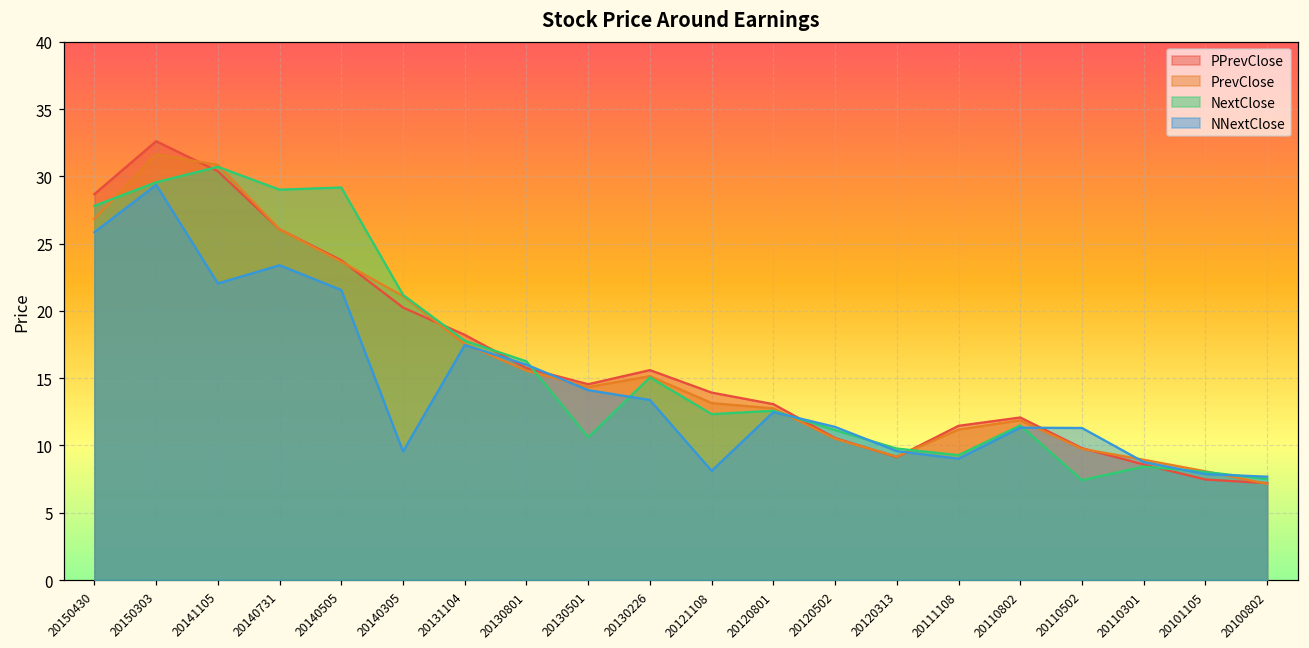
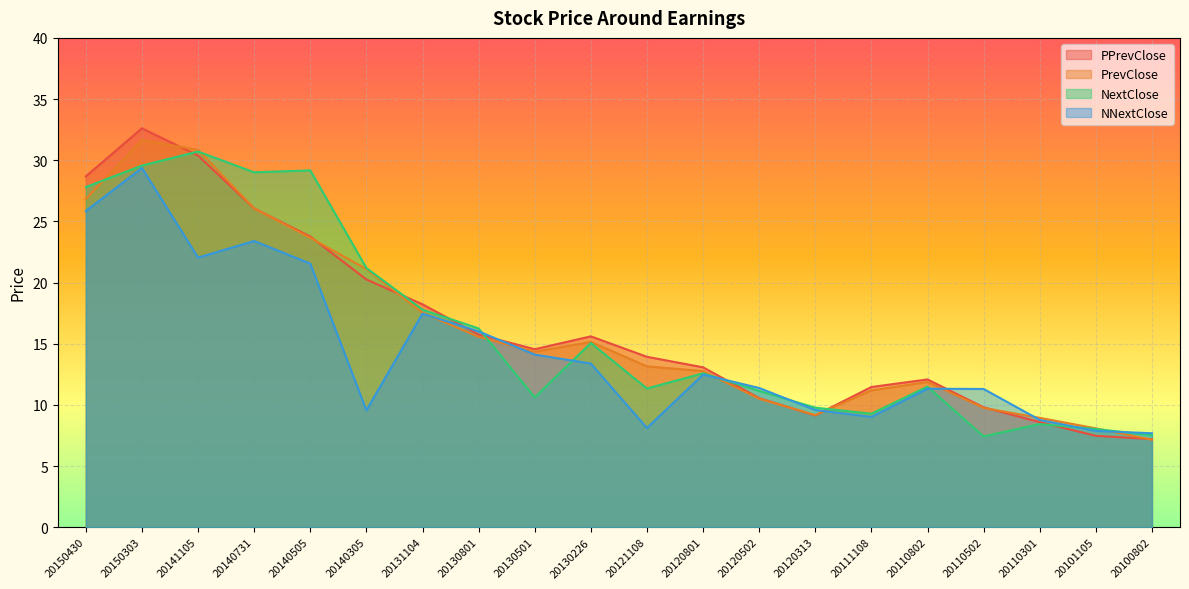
  {
    "NextClose": {
      "20150430": 27.8,
      "20140731": 29.0,
      "20140505": 29.2,
      "20131104": 17.8,
      "20130801": 16.3,
      "20130501": 10.6,
-     "20121108": 12.3,
+     "20121108": 11.3,
      "20120502": 11.1,
      "20111108": 9.3,
      "20110502": 7.4
    },
    "NNextClose": {
      "20150430": 25.9,
      "20141105": 22.0,
      "20140731": 23.4,
      "20140505": 21.6,
      "20140305": 9.6,
      "20130801": 16.0,
      "20130501": 14.1,
      "20130226": 13.4,
      "20121108": 8.1,
      "20120502": 11.4,
      "20111108": 9.0,
      "20110502": 11.3
    }
  }
